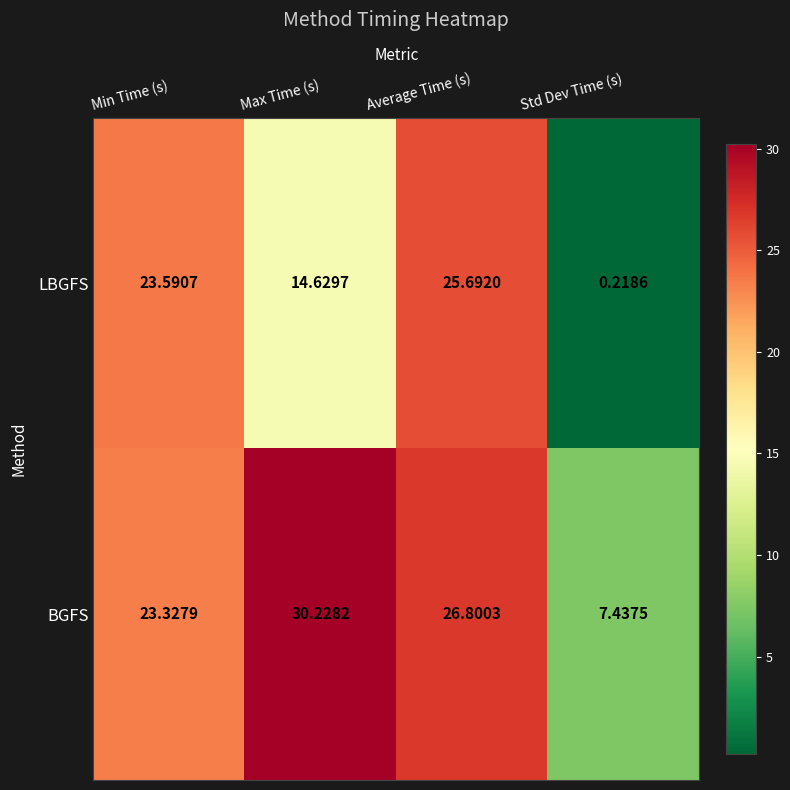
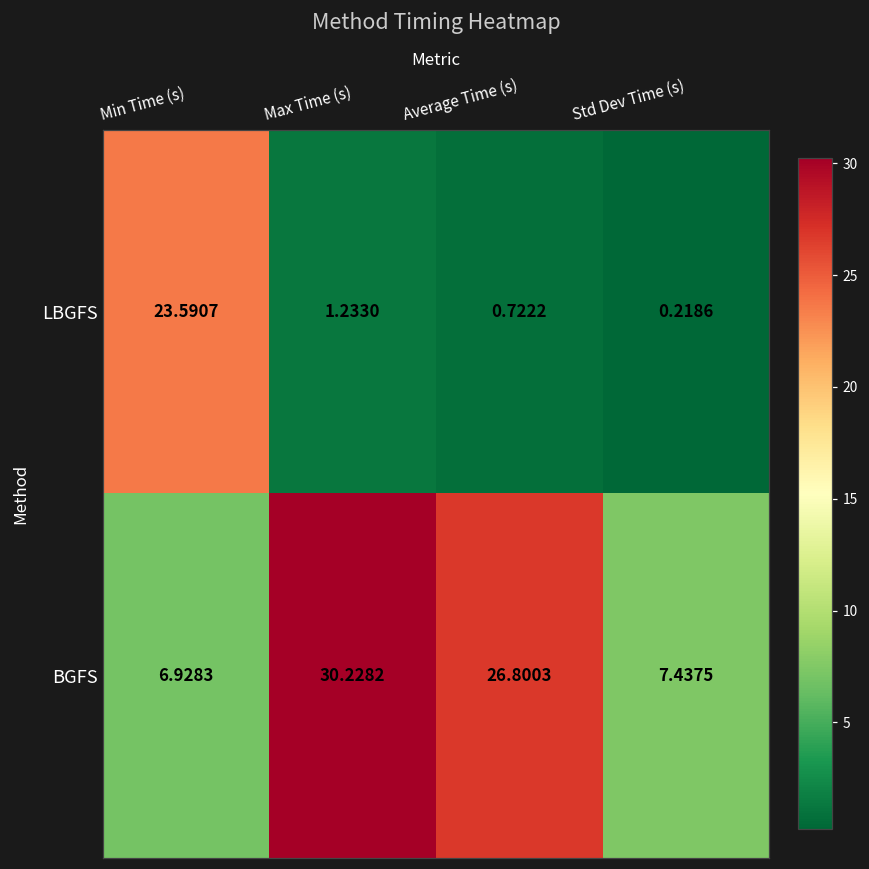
  {
    "LBGFS": {
      "Min Time (s)": 23.5907,
-     "Max Time (s)": 14.6297,
-     "Average Time (s)": 25.6920,
+     "Max Time (s)": 1.2330,
+     "Average Time (s)": 0.7222,
      "Std Dev Time (s)": 0.2186
    },
    "BGFS": {
-     "Min Time (s)": 23.3279,
+     "Min Time (s)": 6.9283,
      "Max Time (s)": 30.2282,
      "Average Time (s)": 26.8003,
      "Std Dev Time (s)": 7.4375
    }
  }
